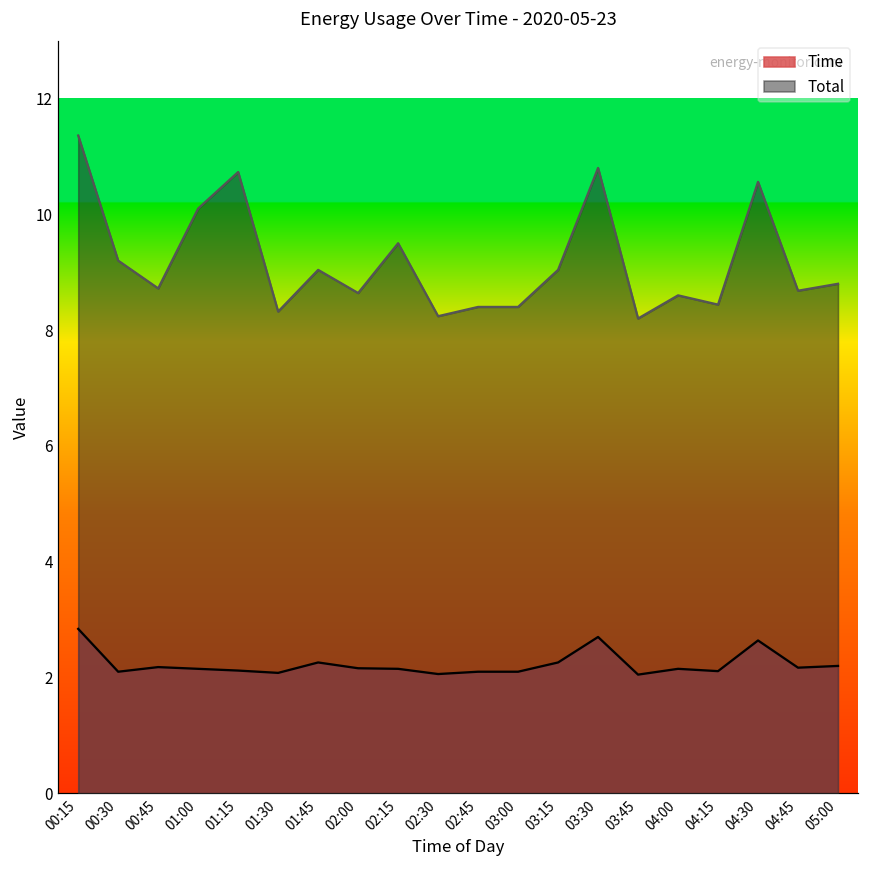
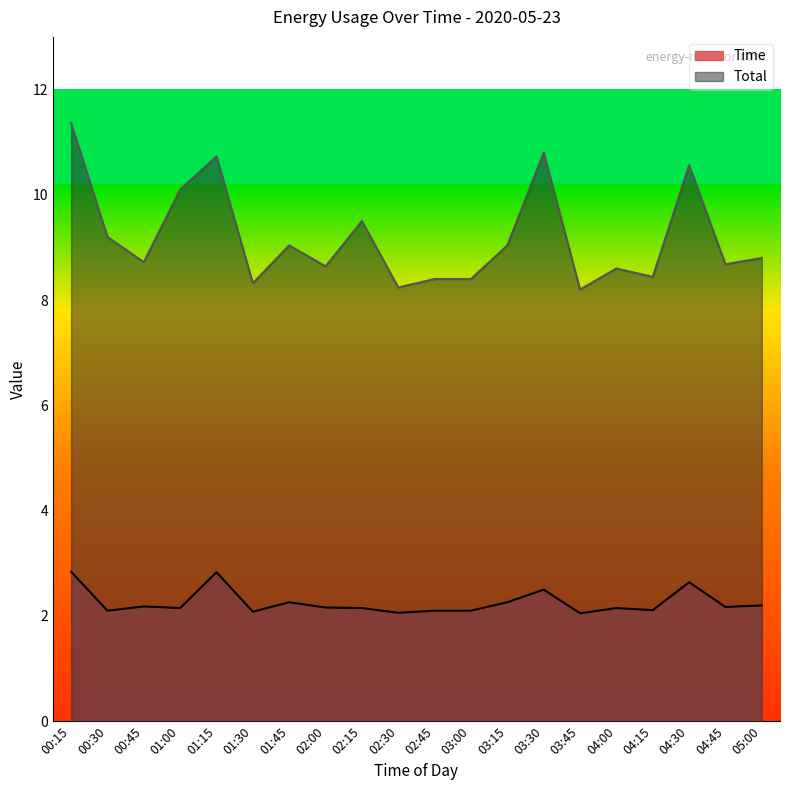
  {
    "Time": {
      "00:15": 2.8,
      "00:30": 2.1,
      "00:45": 2.2,
      "01:00": 2.2,
-     "01:15": 2.1,
+     "01:15": 2.8,
      "01:30": 2.1,
      "01:45": 2.3,
      "02:00": 2.2,
      "02:15": 2.2,
      "02:30": 2.1,
      "02:45": 2.1,
      "03:00": 2.1,
      "03:15": 2.3,
-     "03:30": 2.7,
+     "03:30": 2.5,
      "03:45": 2.1,
      "04:00": 2.2,
      "04:15": 2.1,
      "04:30": 2.6,
      "04:45": 2.2,
      "05:00": 2.2
    },
    "Total": {
      "00:15": 11.4,
      "00:30": 9.2,
      "00:45": 8.7,
      "01:00": 10.1,
      "01:15": 10.7,
      "01:30": 8.3,
      "01:45": 9.0,
      "02:00": 8.6,
      "02:15": 9.5,
      "02:30": 8.2,
      "02:45": 8.4,
      "03:00": 8.4,
      "03:15": 9.0,
      "03:30": 10.8,
      "03:45": 8.2,
      "04:00": 8.6,
      "04:15": 8.4,
      "04:30": 10.6,
      "04:45": 8.7,
      "05:00": 8.8
    }
  }
